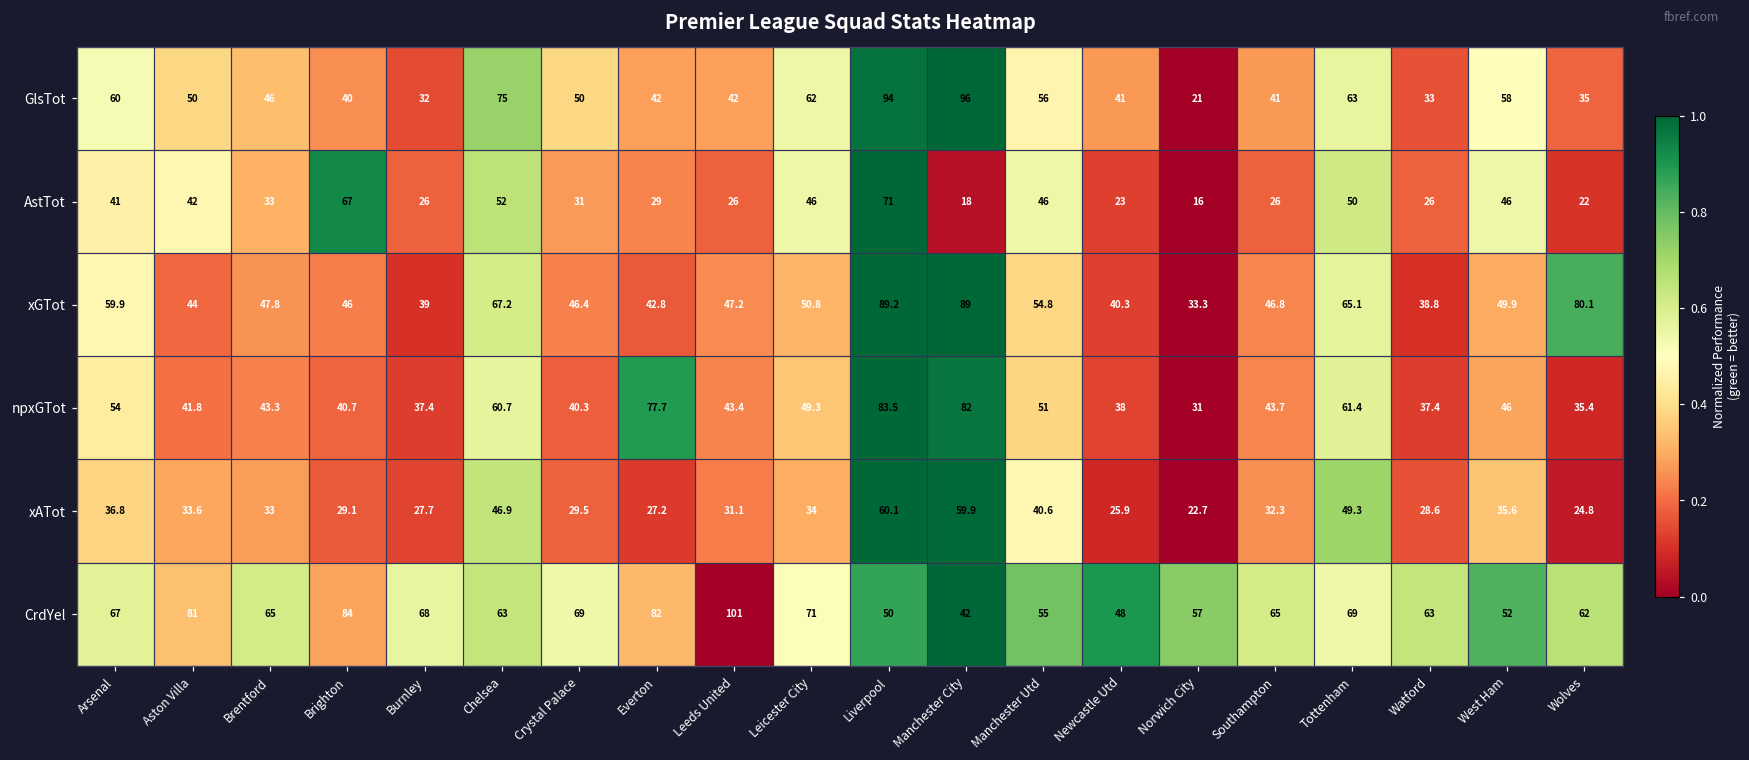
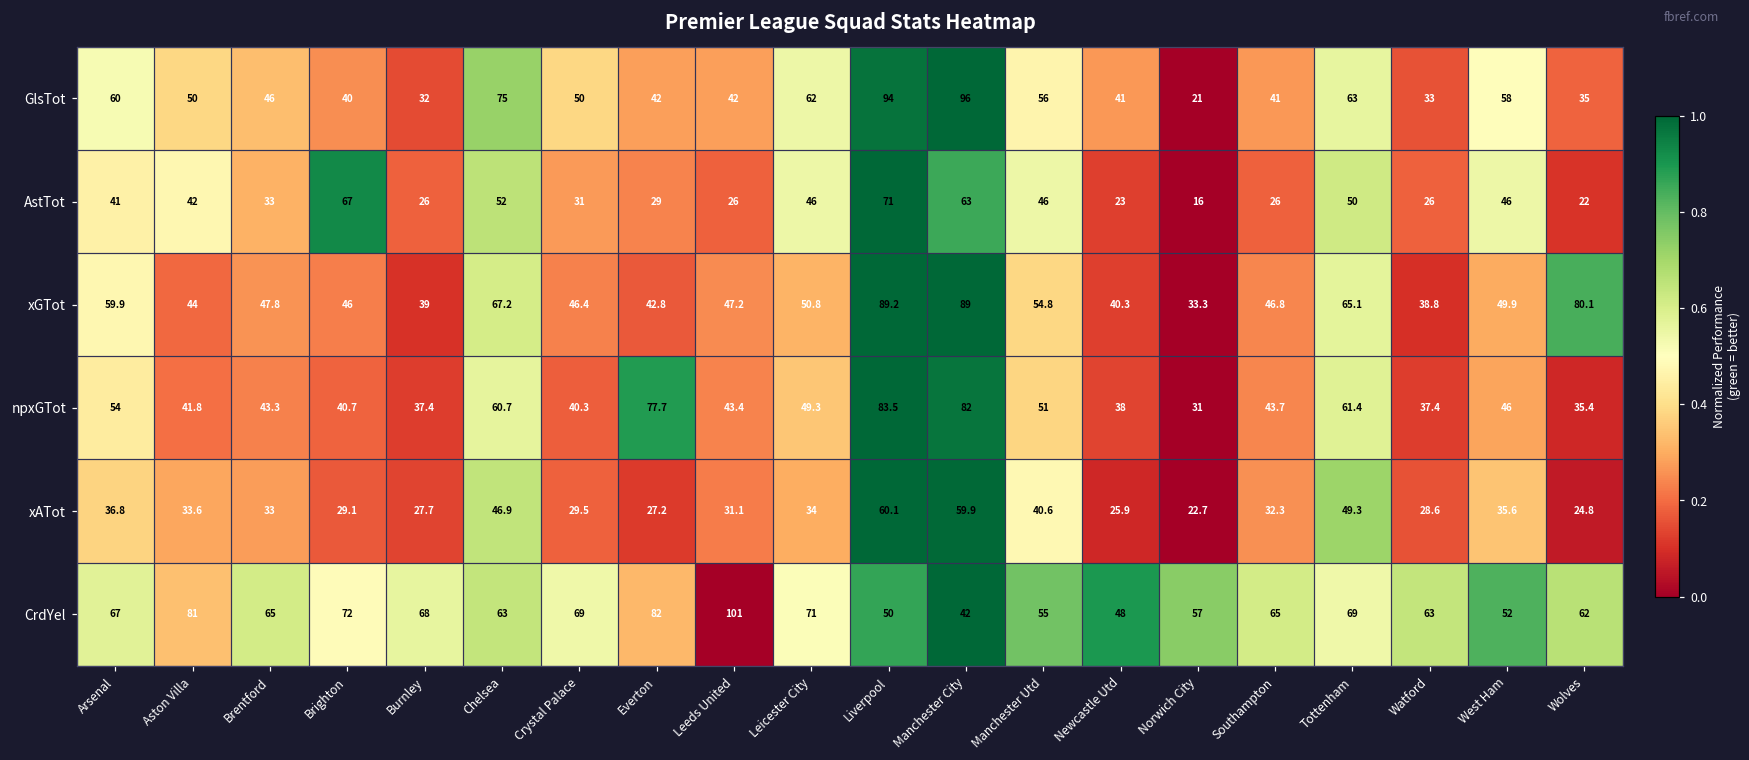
  {
    "GlsTot": {
      "Arsenal": 60,
      "Aston Villa": 50,
      "Brentford": 46,
      "Brighton": 40,
      "Burnley": 32,
      "Chelsea": 75,
      "Crystal Palace": 50,
      "Everton": 42,
      "Leeds United": 42,
      "Leicester City": 62,
      "Liverpool": 94,
      "Manchester City": 96,
      "Manchester Utd": 56,
      "Newcastle Utd": 41,
      "Norwich City": 21,
      "Southampton": 41,
      "Tottenham": 63,
      "Watford": 33,
      "West Ham": 58,
      "Wolves": 35
    },
    "AstTot": {
      "Arsenal": 41,
      "Aston Villa": 42,
      "Brentford": 33,
      "Brighton": 67,
      "Burnley": 26,
      "Chelsea": 52,
      "Crystal Palace": 31,
      "Everton": 29,
      "Leeds United": 26,
      "Leicester City": 46,
      "Liverpool": 71,
-     "Manchester City": 18,
+     "Manchester City": 63,
      "Manchester Utd": 46,
      "Newcastle Utd": 23,
      "Norwich City": 16,
      "Southampton": 26,
      "Tottenham": 50,
      "Watford": 26,
      "West Ham": 46,
      "Wolves": 22
    },
    "xGTot": {
      "Arsenal": 59.9,
      "Aston Villa": 44,
      "Brentford": 47.8,
      "Brighton": 46,
      "Burnley": 39,
      "Chelsea": 67.2,
      "Crystal Palace": 46.4,
      "Everton": 42.8,
      "Leeds United": 47.2,
      "Leicester City": 50.8,
      "Liverpool": 89.2,
      "Manchester City": 89,
      "Manchester Utd": 54.8,
      "Newcastle Utd": 40.3,
      "Norwich City": 33.3,
      "Southampton": 46.8,
      "Tottenham": 65.1,
      "Watford": 38.8,
      "West Ham": 49.9,
      "Wolves": 80.1
    },
    "npxGTot": {
      "Arsenal": 54,
      "Aston Villa": 41.8,
      "Brentford": 43.3,
      "Brighton": 40.7,
      "Burnley": 37.4,
      "Chelsea": 60.7,
      "Crystal Palace": 40.3,
      "Everton": 77.7,
      "Leeds United": 43.4,
      "Leicester City": 49.3,
      "Liverpool": 83.5,
      "Manchester City": 82,
      "Manchester Utd": 51,
      "Newcastle Utd": 38,
      "Norwich City": 31,
      "Southampton": 43.7,
      "Tottenham": 61.4,
      "Watford": 37.4,
      "West Ham": 46,
      "Wolves": 35.4
    },
    "xATot": {
      "Arsenal": 36.8,
      "Aston Villa": 33.6,
      "Brentford": 33,
      "Brighton": 29.1,
      "Burnley": 27.7,
      "Chelsea": 46.9,
      "Crystal Palace": 29.5,
      "Everton": 27.2,
      "Leeds United": 31.1,
      "Leicester City": 34,
      "Liverpool": 60.1,
      "Manchester City": 59.9,
      "Manchester Utd": 40.6,
      "Newcastle Utd": 25.9,
      "Norwich City": 22.7,
      "Southampton": 32.3,
      "Tottenham": 49.3,
      "Watford": 28.6,
      "West Ham": 35.6,
      "Wolves": 24.8
    },
    "CrdYel": {
      "Arsenal": 67,
      "Aston Villa": 81,
      "Brentford": 65,
-     "Brighton": 84,
+     "Brighton": 72,
      "Burnley": 68,
      "Chelsea": 63,
      "Crystal Palace": 69,
      "Everton": 82,
      "Leeds United": 101,
      "Leicester City": 71,
      "Liverpool": 50,
      "Manchester City": 42,
      "Manchester Utd": 55,
      "Newcastle Utd": 48,
      "Norwich City": 57,
      "Southampton": 65,
      "Tottenham": 69,
      "Watford": 63,
      "West Ham": 52,
      "Wolves": 62
    }
  }
